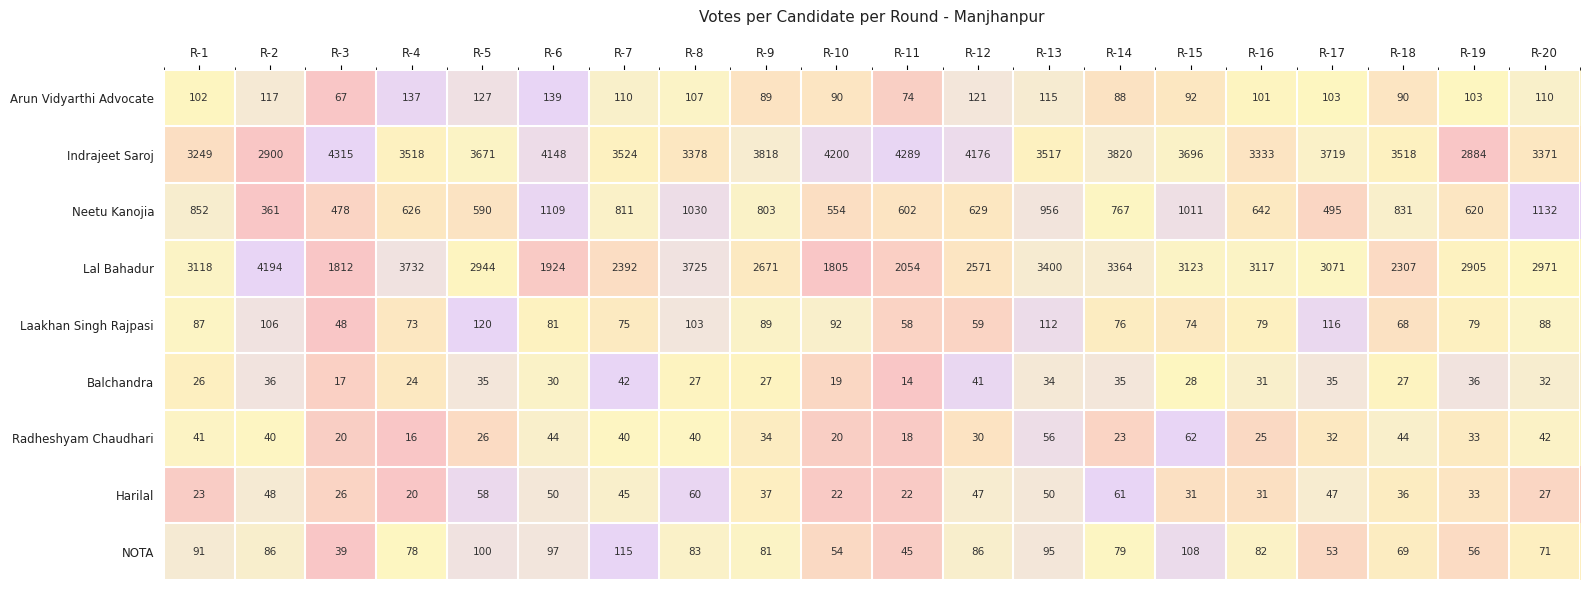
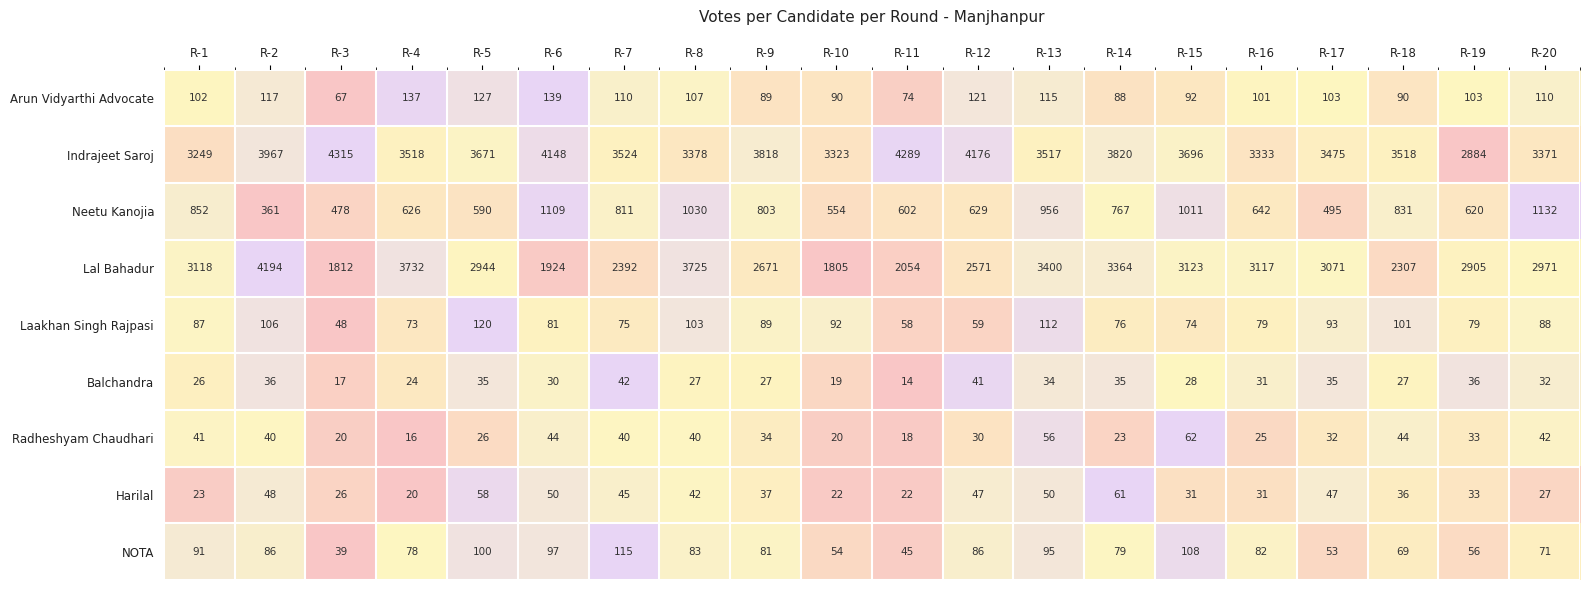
  {
    "Arun Vidyarthi Advocate": {
      "R-1": 102,
      "R-2": 117,
      "R-3": 67,
      "R-4": 137,
      "R-5": 127,
      "R-6": 139,
      "R-7": 110,
      "R-8": 107,
      "R-9": 89,
      "R-10": 90,
      "R-11": 74,
      "R-12": 121,
      "R-13": 115,
      "R-14": 88,
      "R-15": 92,
      "R-16": 101,
      "R-17": 103,
      "R-18": 90,
      "R-19": 103,
      "R-20": 110
    },
    "Indrajeet Saroj": {
      "R-1": 3249,
-     "R-2": 2900,
+     "R-2": 3967,
      "R-3": 4315,
      "R-4": 3518,
      "R-5": 3671,
      "R-6": 4148,
      "R-7": 3524,
      "R-8": 3378,
      "R-9": 3818,
-     "R-10": 4200,
+     "R-10": 3323,
      "R-11": 4289,
      "R-12": 4176,
      "R-13": 3517,
      "R-14": 3820,
      "R-15": 3696,
      "R-16": 3333,
-     "R-17": 3719,
+     "R-17": 3475,
      "R-18": 3518,
      "R-19": 2884,
      "R-20": 3371
    },
    "Neetu Kanojia": {
      "R-1": 852,
      "R-2": 361,
      "R-3": 478,
      "R-4": 626,
      "R-5": 590,
      "R-6": 1109,
      "R-7": 811,
      "R-8": 1030,
      "R-9": 803,
      "R-10": 554,
      "R-11": 602,
      "R-12": 629,
      "R-13": 956,
      "R-14": 767,
      "R-15": 1011,
      "R-16": 642,
      "R-17": 495,
      "R-18": 831,
      "R-19": 620,
      "R-20": 1132
    },
    "Lal Bahadur": {
      "R-1": 3118,
      "R-2": 4194,
      "R-3": 1812,
      "R-4": 3732,
      "R-5": 2944,
      "R-6": 1924,
      "R-7": 2392,
      "R-8": 3725,
      "R-9": 2671,
      "R-10": 1805,
      "R-11": 2054,
      "R-12": 2571,
      "R-13": 3400,
      "R-14": 3364,
      "R-15": 3123,
      "R-16": 3117,
      "R-17": 3071,
      "R-18": 2307,
      "R-19": 2905,
      "R-20": 2971
    },
    "Laakhan Singh Rajpasi": {
      "R-1": 87,
      "R-2": 106,
      "R-3": 48,
      "R-4": 73,
      "R-5": 120,
      "R-6": 81,
      "R-7": 75,
      "R-8": 103,
      "R-9": 89,
      "R-10": 92,
      "R-11": 58,
      "R-12": 59,
      "R-13": 112,
      "R-14": 76,
      "R-15": 74,
      "R-16": 79,
-     "R-17": 116,
-     "R-18": 68,
+     "R-17": 93,
+     "R-18": 101,
      "R-19": 79,
      "R-20": 88
    },
    "Balchandra": {
      "R-1": 26,
      "R-2": 36,
      "R-3": 17,
      "R-4": 24,
      "R-5": 35,
      "R-6": 30,
      "R-7": 42,
      "R-8": 27,
      "R-9": 27,
      "R-10": 19,
      "R-11": 14,
      "R-12": 41,
      "R-13": 34,
      "R-14": 35,
      "R-15": 28,
      "R-16": 31,
      "R-17": 35,
      "R-18": 27,
      "R-19": 36,
      "R-20": 32
    },
    "Radheshyam Chaudhari": {
      "R-1": 41,
      "R-2": 40,
      "R-3": 20,
      "R-4": 16,
      "R-5": 26,
      "R-6": 44,
      "R-7": 40,
      "R-8": 40,
      "R-9": 34,
      "R-10": 20,
      "R-11": 18,
      "R-12": 30,
      "R-13": 56,
      "R-14": 23,
      "R-15": 62,
      "R-16": 25,
      "R-17": 32,
      "R-18": 44,
      "R-19": 33,
      "R-20": 42
    },
    "Harilal": {
      "R-1": 23,
      "R-2": 48,
      "R-3": 26,
      "R-4": 20,
      "R-5": 58,
      "R-6": 50,
      "R-7": 45,
-     "R-8": 60,
+     "R-8": 42,
      "R-9": 37,
      "R-10": 22,
      "R-11": 22,
      "R-12": 47,
      "R-13": 50,
      "R-14": 61,
      "R-15": 31,
      "R-16": 31,
      "R-17": 47,
      "R-18": 36,
      "R-19": 33,
      "R-20": 27
    },
    "NOTA": {
      "R-1": 91,
      "R-2": 86,
      "R-3": 39,
      "R-4": 78,
      "R-5": 100,
      "R-6": 97,
      "R-7": 115,
      "R-8": 83,
      "R-9": 81,
      "R-10": 54,
      "R-11": 45,
      "R-12": 86,
      "R-13": 95,
      "R-14": 79,
      "R-15": 108,
      "R-16": 82,
      "R-17": 53,
      "R-18": 69,
      "R-19": 56,
      "R-20": 71
    }
  }
